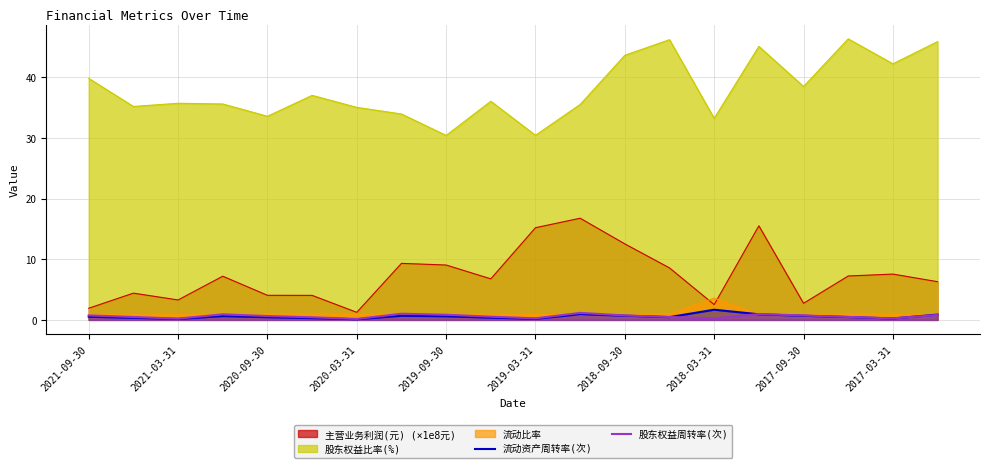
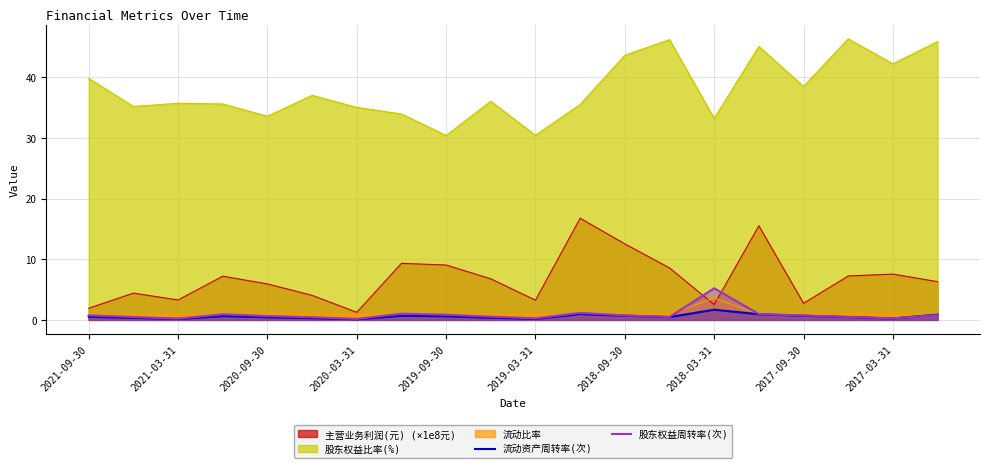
  {
    "主营业务利润(元) (×1e8元)": {
      "2021-09-30": 2,
      "2021-03-31": 3,
-     "2020-09-30": 4,
+     "2020-09-30": 6,
      "2019-09-30": 9,
-     "2019-03-31": 15,
+     "2019-03-31": 3,
      "2018-09-30": 13,
      "2018-03-31": 3,
      "2017-09-30": 3,
      "2017-03-31": 8
    },
    "股东权益比率(%)": {
      "2021-09-30": 40,
      "2021-03-31": 36,
      "2020-09-30": 34,
      "2020-03-31": 35,
      "2019-09-30": 30,
      "2019-03-31": 30,
      "2018-09-30": 44,
      "2018-03-31": 33,
      "2017-09-30": 38,
      "2017-03-31": 42
    },
    "流动比率": {
      "2021-03-31": 1,
      "2019-03-31": 1,
      "2018-03-31": 4,
      "2017-03-31": 1
    },
    "流动资产周转率(次)": {
      "2018-03-31": 2
    },
    "股东权益周转率(次)": {
-     "2018-03-31": 0
+     "2018-03-31": 5
    }
  }
